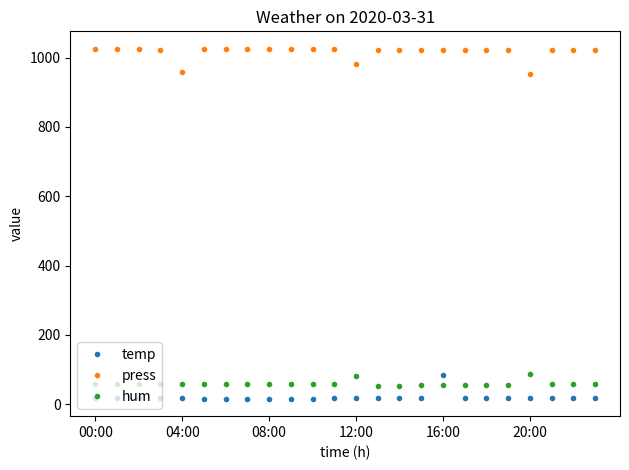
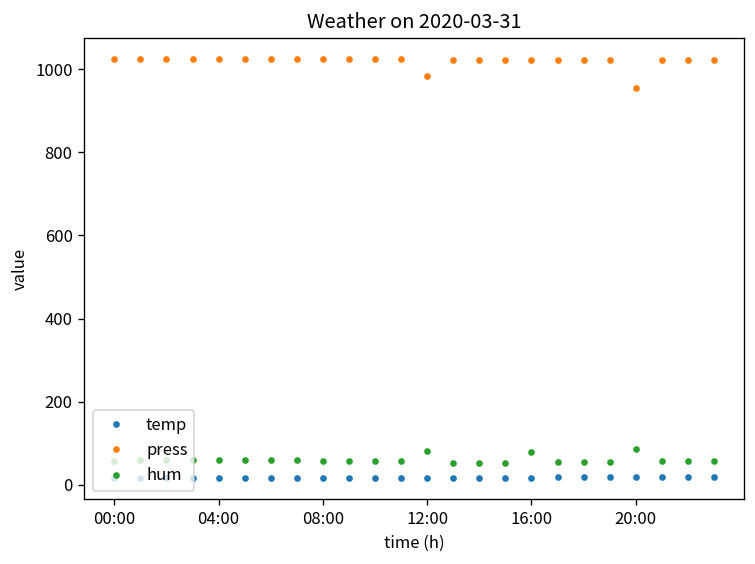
  {
    "temp": {
      "04:00": 20,
      "08:00": 20,
      "12:00": 20,
-     "16:00": 80,
+     "16:00": 20,
      "20:00": 20
    },
    "press": {
      "00:00": 1020,
-     "04:00": 960,
+     "04:00": 1020,
      "08:00": 1020,
      "12:00": 980,
      "16:00": 1020,
      "20:00": 950
    },
    "hum": {
      "04:00": 60,
      "08:00": 60,
      "12:00": 80,
-     "16:00": 60,
+     "16:00": 80,
      "20:00": 90
    }
  }
